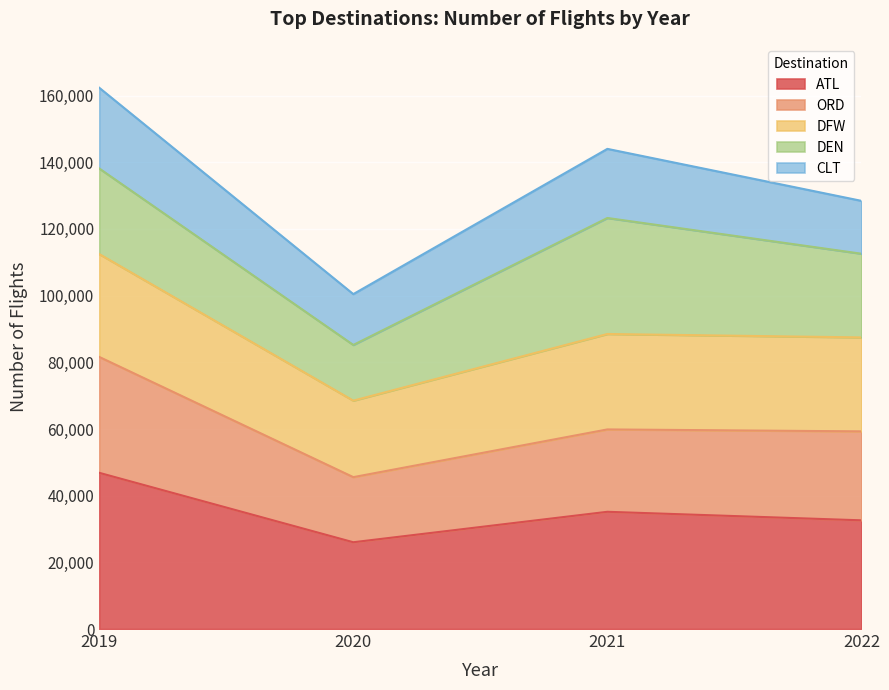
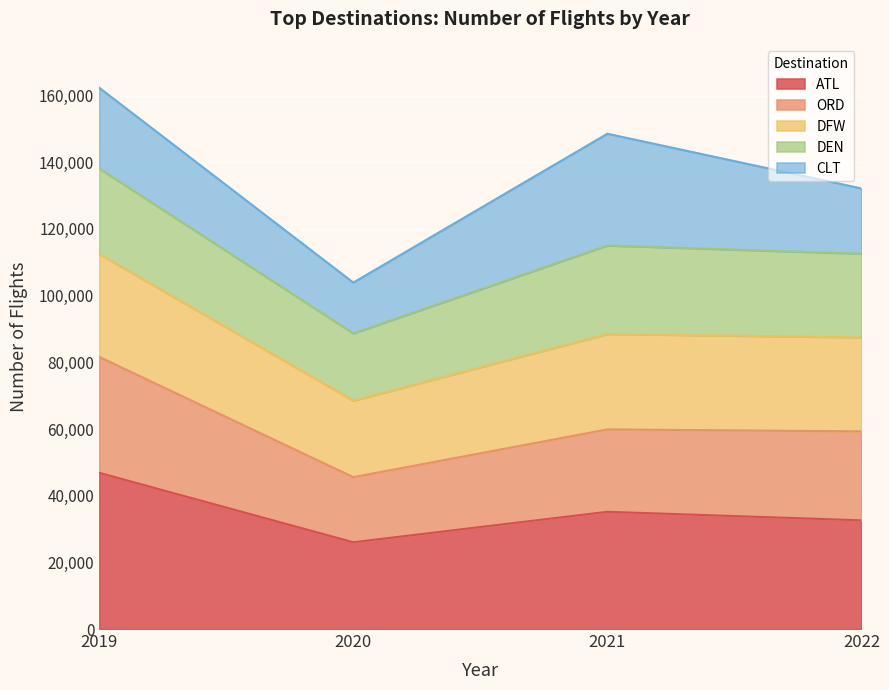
  {
    "ATL": {
      "2019": "47,000",
      "2020": "26,000",
      "2021": "35,000",
      "2022": "33,000"
    },
    "DEN": {
      "2019": "26,000",
-     "2020": "17,000",
-     "2021": "35,000",
+     "2020": "20,000",
+     "2021": "27,000",
      "2022": "25,000"
    },
    "CLT": {
      "2019": "24,000",
      "2020": "15,000",
-     "2021": "21,000",
-     "2022": "16,000"
+     "2021": "34,000",
+     "2022": "20,000"
    }
  }
